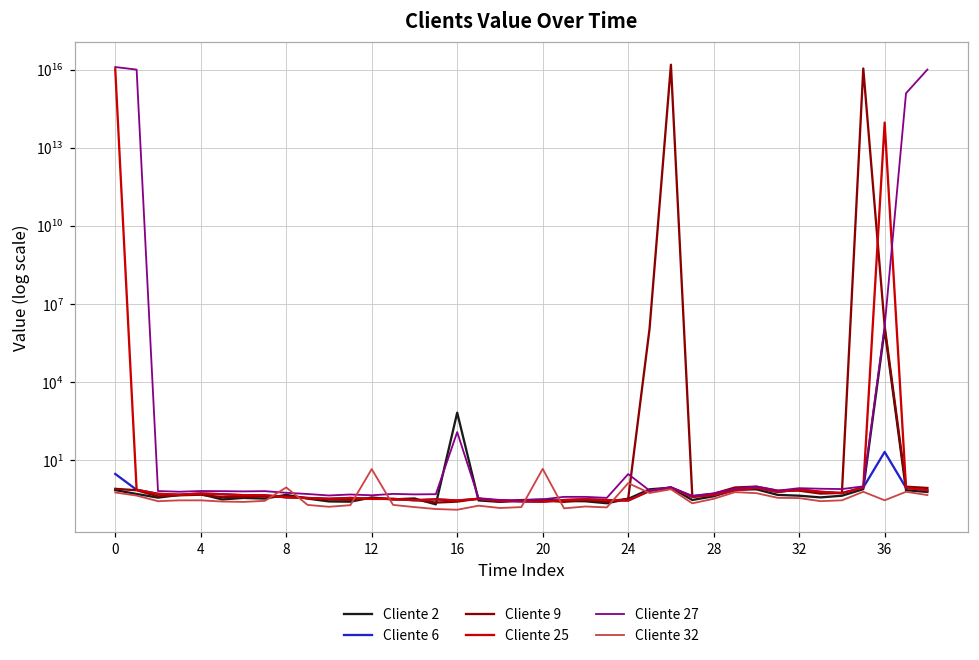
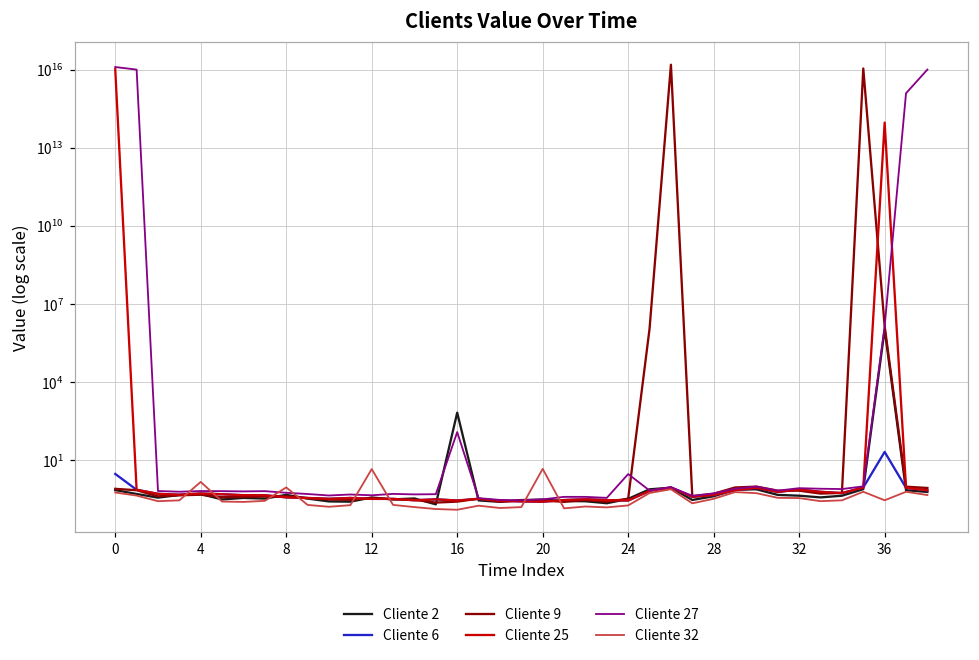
  {
    "Cliente 2": {
      "16": 700,
      "36": 1000000
    },
    "Cliente 6": {
      "0": 3,
      "36": 20
    },
    "Cliente 25": {
      "36": 90000000000000
    },
    "Cliente 27": {
      "16": 100,
      "24": 3
    },
    "Cliente 32": {
-     "4": 0.3,
+     "4": 1,
      "8": 0.9,
      "12": 5,
      "16": 0.1,
      "20": 5,
-     "24": 1,
+     "24": 0.2,
      "36": 0.3
    }
  }
